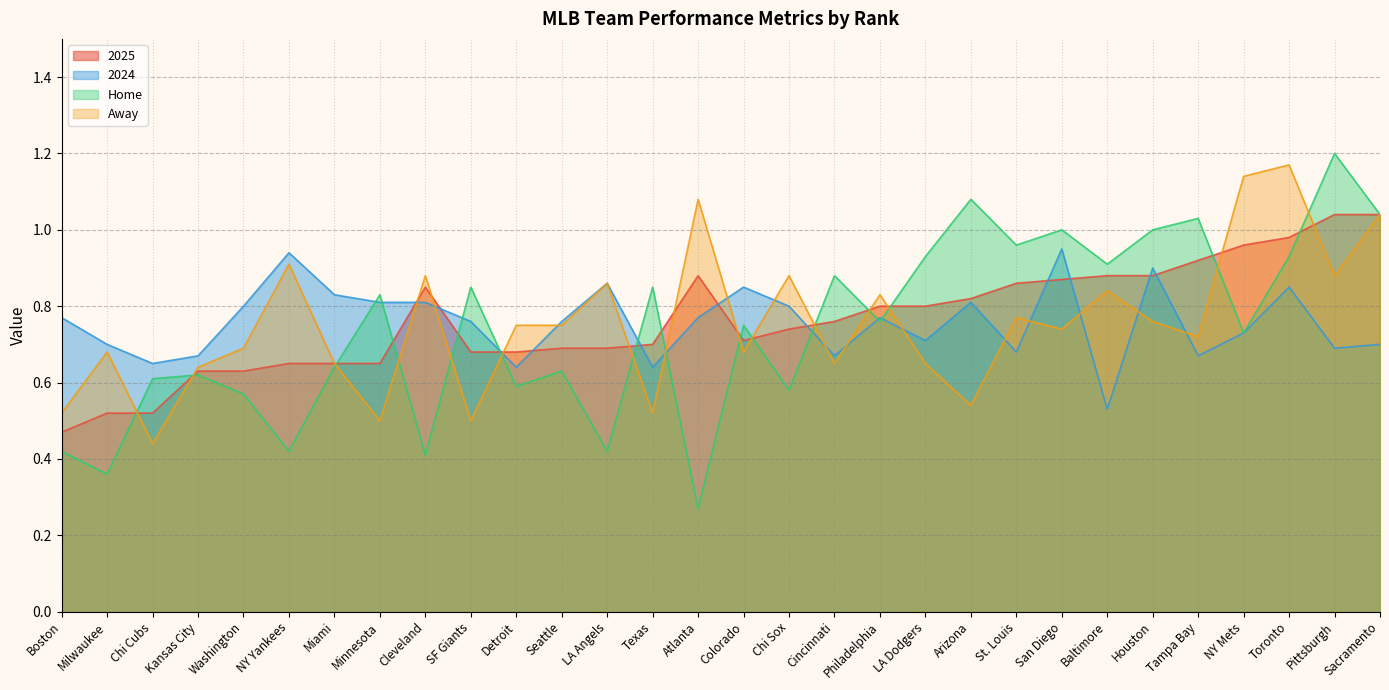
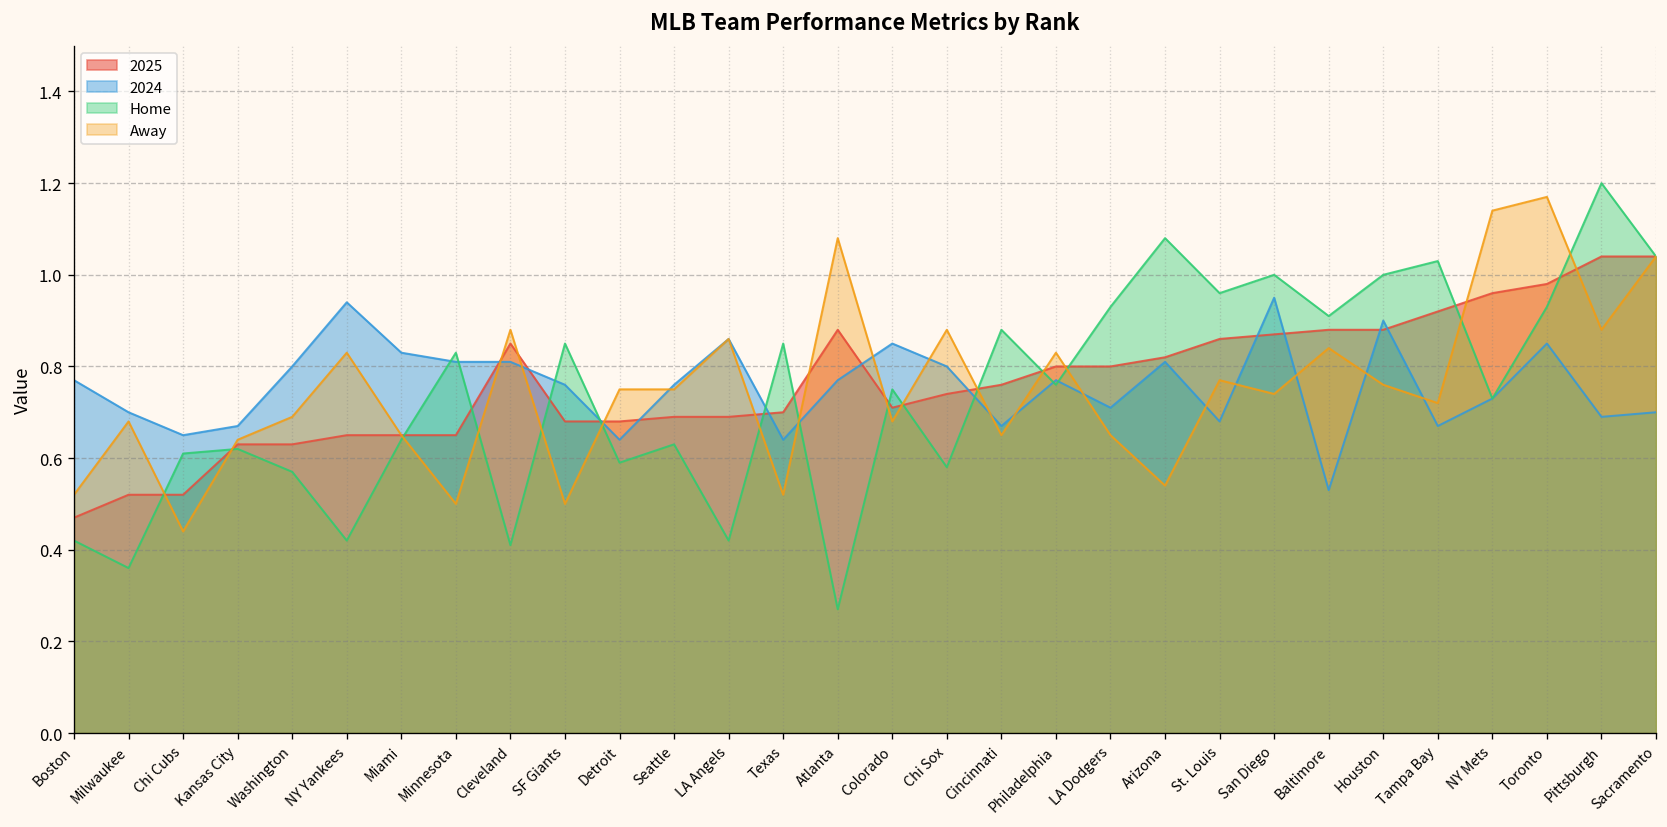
  {
    "2025": {
      "Boston": 0.47,
      "Milwaukee": 0.52,
      "Chi Cubs": 0.52,
      "Kansas City": 0.63,
      "Washington": 0.63,
      "NY Yankees": 0.65,
      "Minnesota": 0.65,
      "Cleveland": 0.85,
      "SF Giants": 0.68,
      "Detroit": 0.68,
      "Seattle": 0.69,
      "LA Angels": 0.69,
      "Texas": 0.70,
      "Atlanta": 0.88,
      "Colorado": 0.71,
      "Chi Sox": 0.74,
      "Cincinnati": 0.76,
      "Philadelphia": 0.80,
      "LA Dodgers": 0.80,
      "Arizona": 0.82,
      "St. Louis": 0.86,
      "San Diego": 0.87,
      "Baltimore": 0.88,
      "Houston": 0.88,
      "Tampa Bay": 0.92,
      "NY Mets": 0.96,
      "Toronto": 0.98,
      "Pittsburgh": 1.04
    },
    "2024": {
      "Boston": 0.77,
      "Milwaukee": 0.70,
      "Chi Cubs": 0.65,
      "Kansas City": 0.67,
      "Washington": 0.80,
      "NY Yankees": 0.94,
      "Miami": 0.83,
      "Minnesota": 0.81,
      "Cleveland": 0.81,
      "SF Giants": 0.76,
      "Detroit": 0.64,
      "Seattle": 0.76,
      "Texas": 0.64,
      "Atlanta": 0.77,
      "Colorado": 0.85,
      "Chi Sox": 0.80,
      "Cincinnati": 0.67,
      "Philadelphia": 0.77,
      "LA Dodgers": 0.71,
      "Arizona": 0.81,
      "St. Louis": 0.68,
      "San Diego": 0.95,
      "Baltimore": 0.53,
      "Houston": 0.90,
      "Tampa Bay": 0.67,
      "Toronto": 0.85,
      "Pittsburgh": 0.69,
      "Sacramento": 0.70
    },
    "Home": {
      "Boston": 0.42,
      "Milwaukee": 0.36,
      "Chi Cubs": 0.61,
      "Kansas City": 0.62,
      "Washington": 0.57,
      "NY Yankees": 0.42,
      "Miami": 0.64,
      "Minnesota": 0.83,
      "Cleveland": 0.41,
      "SF Giants": 0.85,
      "Detroit": 0.59,
      "Seattle": 0.63,
      "LA Angels": 0.42,
      "Texas": 0.85,
      "Atlanta": 0.27,
      "Colorado": 0.75,
      "Chi Sox": 0.58,
      "Cincinnati": 0.88,
      "Philadelphia": 0.76,
      "LA Dodgers": 0.93,
      "Arizona": 1.08,
      "St. Louis": 0.96,
      "San Diego": 1.00,
      "Baltimore": 0.91,
      "Houston": 1.00,
      "Tampa Bay": 1.03,
      "Toronto": 0.93,
      "Pittsburgh": 1.20
    },
    "Away": {
      "Boston": 0.52,
      "Milwaukee": 0.68,
      "Chi Cubs": 0.44,
      "Kansas City": 0.64,
      "Washington": 0.69,
-     "NY Yankees": 0.91,
+     "NY Yankees": 0.83,
      "Minnesota": 0.50,
      "Cleveland": 0.88,
      "SF Giants": 0.50,
      "Detroit": 0.75,
      "Seattle": 0.75,
      "Texas": 0.52,
      "Atlanta": 1.08,
      "Colorado": 0.68,
      "Chi Sox": 0.88,
      "Cincinnati": 0.65,
      "Philadelphia": 0.83,
      "LA Dodgers": 0.65,
      "Arizona": 0.54,
      "St. Louis": 0.77,
      "San Diego": 0.74,
      "Baltimore": 0.84,
      "Houston": 0.76,
      "Tampa Bay": 0.72,
      "NY Mets": 1.14,
      "Toronto": 1.17,
      "Pittsburgh": 0.88
    }
  }
